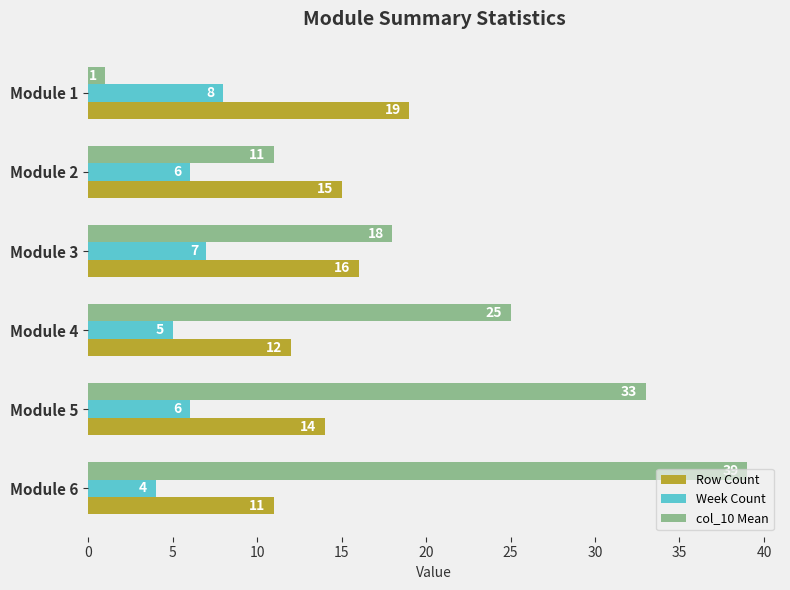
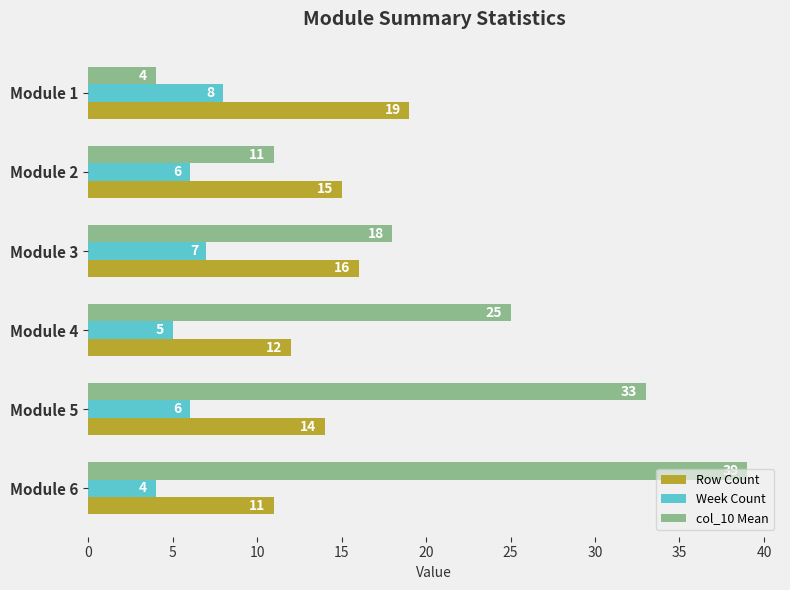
  {
    "Row Count": {
      "Module 1": 19,
      "Module 2": 15,
      "Module 3": 16,
      "Module 4": 12,
      "Module 5": 14,
      "Module 6": 11
    },
    "Week Count": {
      "Module 1": 8,
      "Module 2": 6,
      "Module 3": 7,
      "Module 4": 5,
      "Module 5": 6,
      "Module 6": 4
    },
    "col_10 Mean": {
-     "Module 1": 1,
+     "Module 1": 4,
      "Module 2": 11,
      "Module 3": 18,
      "Module 4": 25,
      "Module 5": 33
    }
  }
